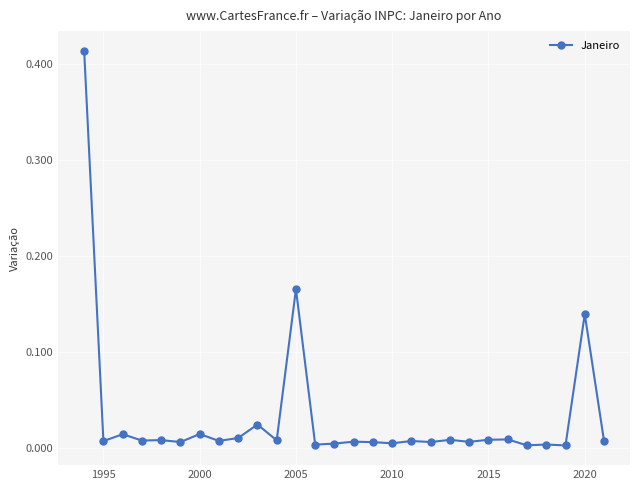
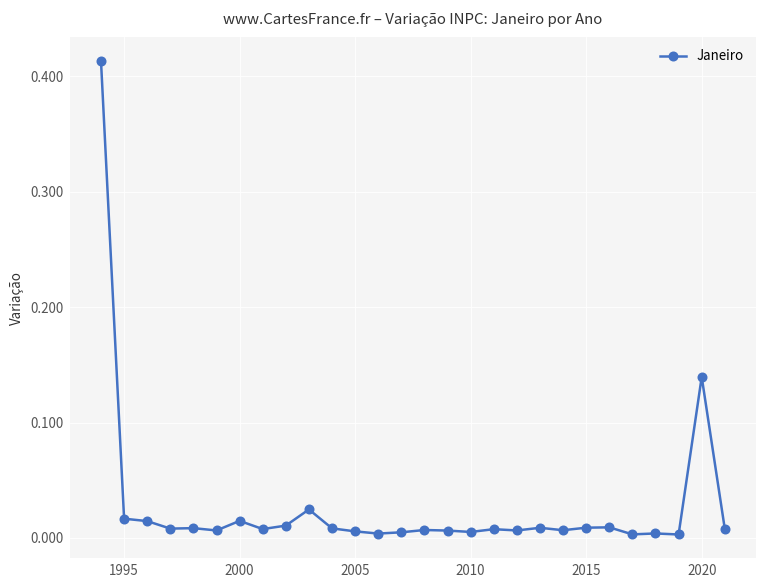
  {
-   "1995": 0.01,
+   "1995": 0.02,
    "2000": 0.01,
-   "2005": 0.17,
+   "2005": 0.01,
    "2010": 0.01,
    "2015": 0.01,
    "2020": 0.14
  }
